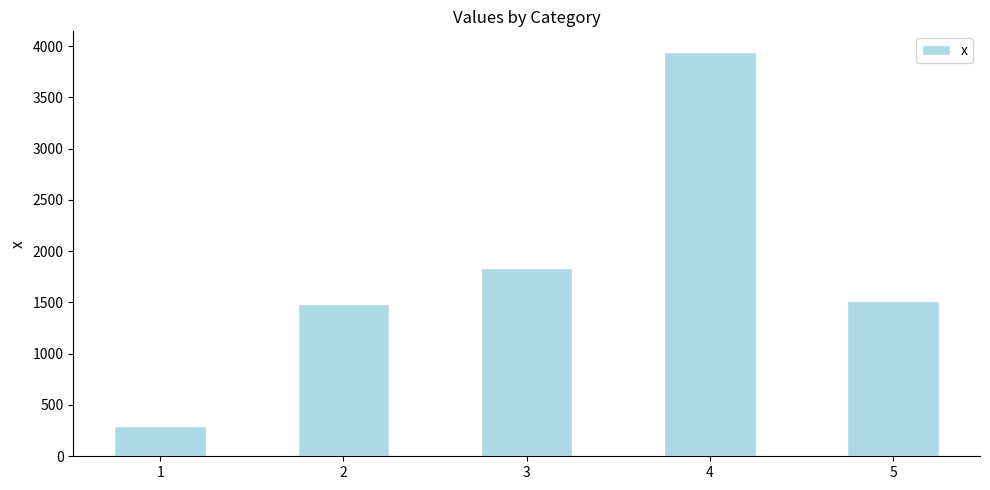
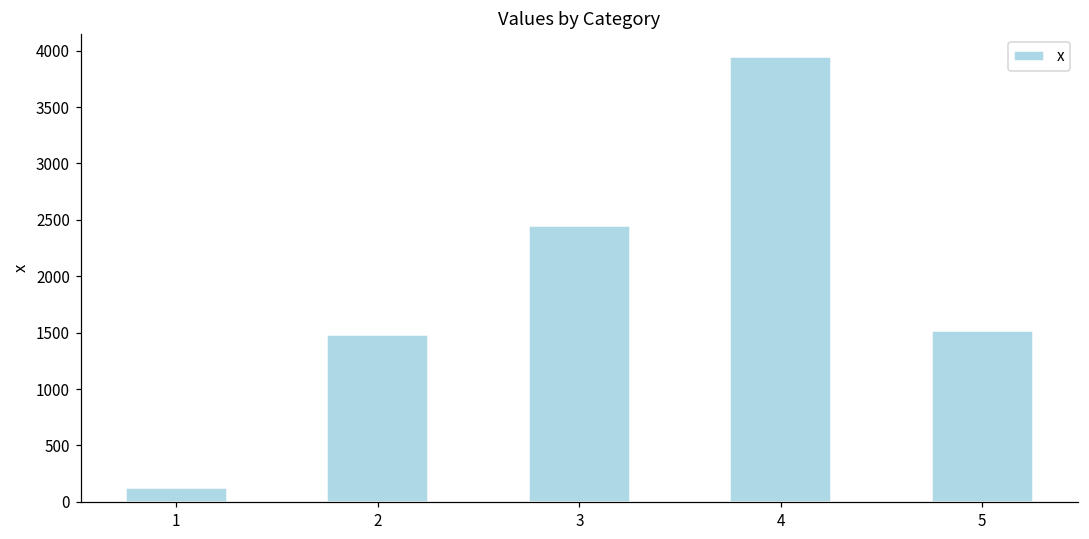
  {
-   "1": 290,
+   "1": 120,
    "2": 1480,
-   "3": 1830,
+   "3": 2450,
    "4": 3950,
    "5": 1520
  }
